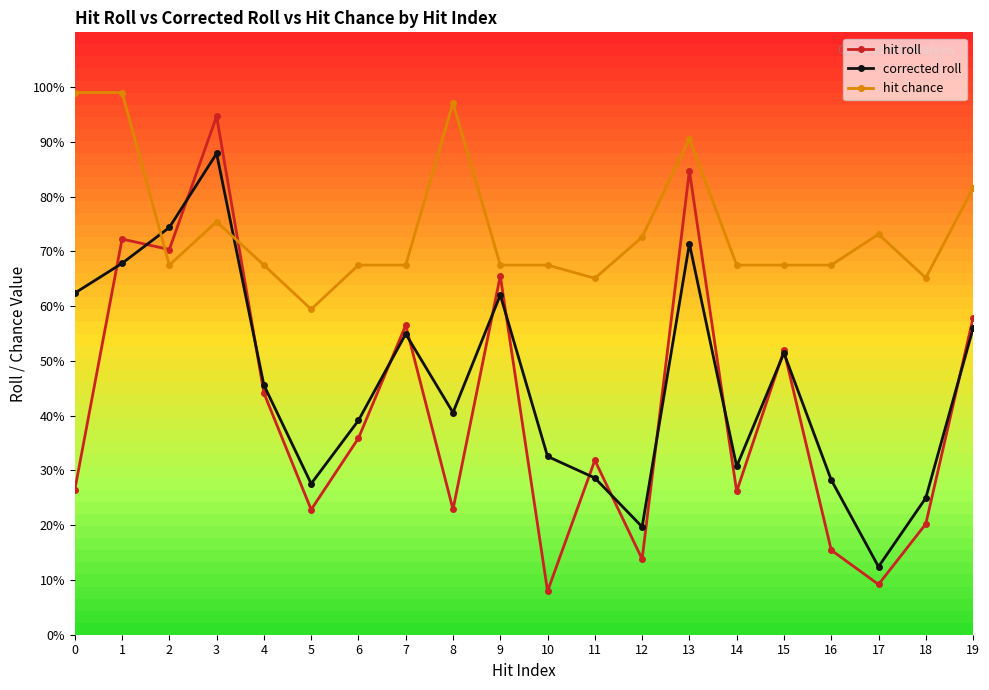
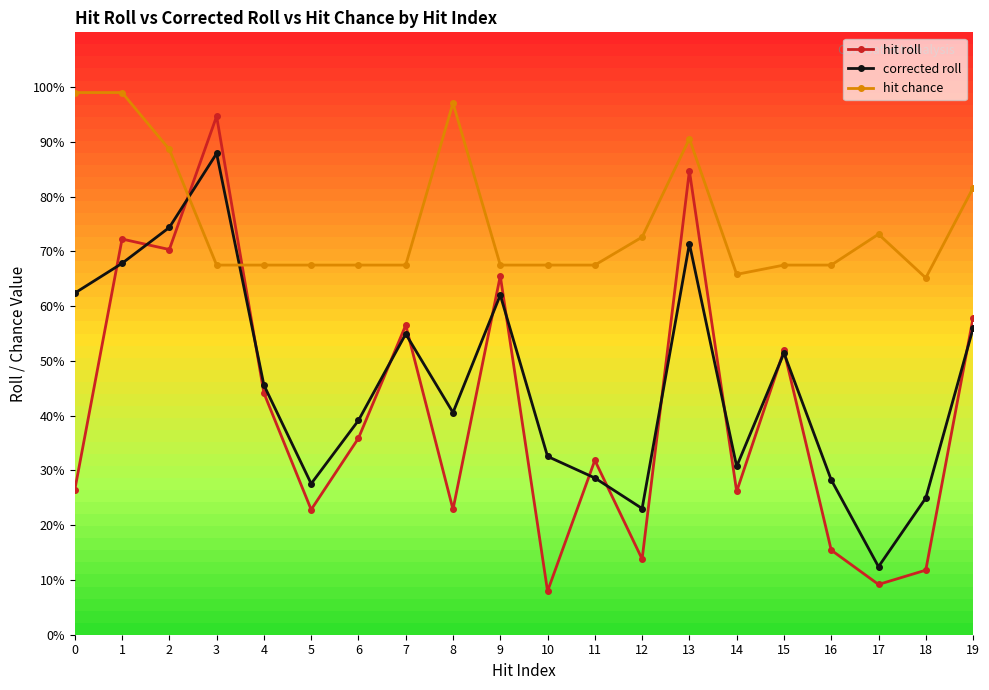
  {
    "hit roll": {
      "0": "26%",
      "1": "72%",
      "2": "70%",
      "3": "95%",
      "4": "44%",
      "5": "23%",
      "6": "36%",
      "7": "57%",
      "8": "23%",
      "9": "66%",
      "10": "8%",
      "11": "32%",
      "12": "14%",
      "13": "85%",
      "14": "26%",
      "15": "52%",
      "16": "15%",
      "17": "9%",
-     "18": "20%",
+     "18": "12%",
      "19": "58%"
    },
    "corrected roll": {
      "0": "62%",
      "1": "68%",
      "2": "74%",
      "3": "88%",
      "4": "46%",
      "5": "28%",
      "6": "39%",
      "7": "55%",
      "8": "41%",
      "9": "62%",
      "10": "33%",
      "11": "29%",
-     "12": "20%",
+     "12": "23%",
      "13": "71%",
      "14": "31%",
      "15": "51%",
      "16": "28%",
      "17": "12%",
      "18": "25%",
      "19": "56%"
    },
    "hit chance": {
      "0": "99%",
      "1": "99%",
-     "2": "68%",
-     "3": "75%",
+     "2": "89%",
+     "3": "68%",
      "4": "68%",
-     "5": "59%",
+     "5": "68%",
      "6": "68%",
      "7": "68%",
      "8": "97%",
      "9": "68%",
      "10": "68%",
-     "11": "65%",
+     "11": "68%",
      "12": "73%",
      "13": "91%",
-     "14": "68%",
+     "14": "66%",
      "15": "68%",
      "16": "68%",
      "17": "73%",
      "18": "65%",
      "19": "82%"
    }
  }
